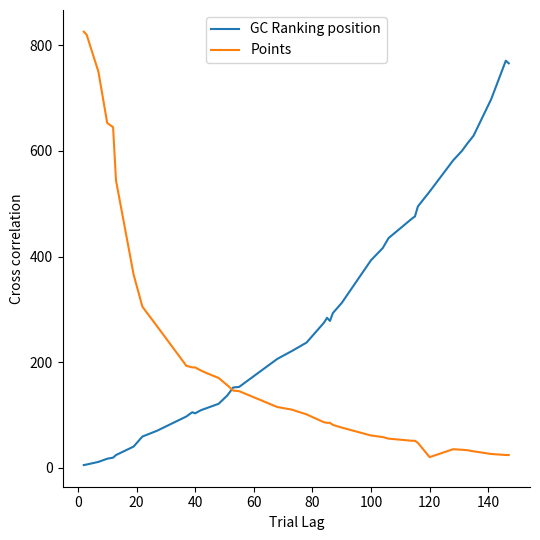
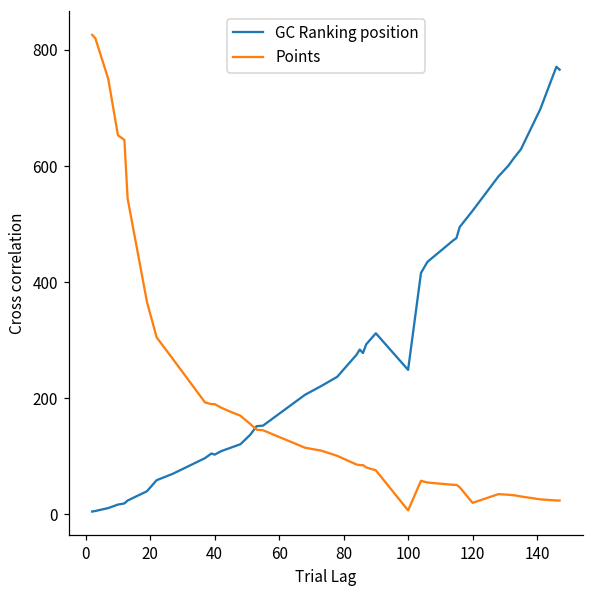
  {
    "GC Ranking position": {
      "40": 100,
-     "100": 390,
+     "100": 250,
      "120": 520
    },
    "Points": {
      "40": 190,
-     "100": 60,
+     "100": 10,
      "120": 20
    }
  }
